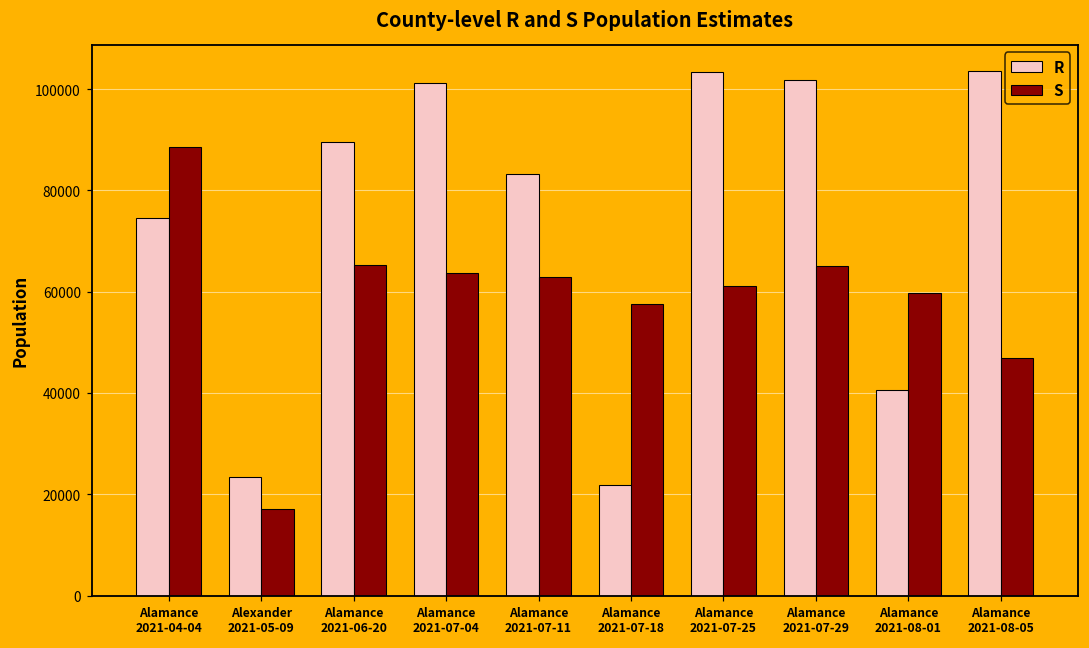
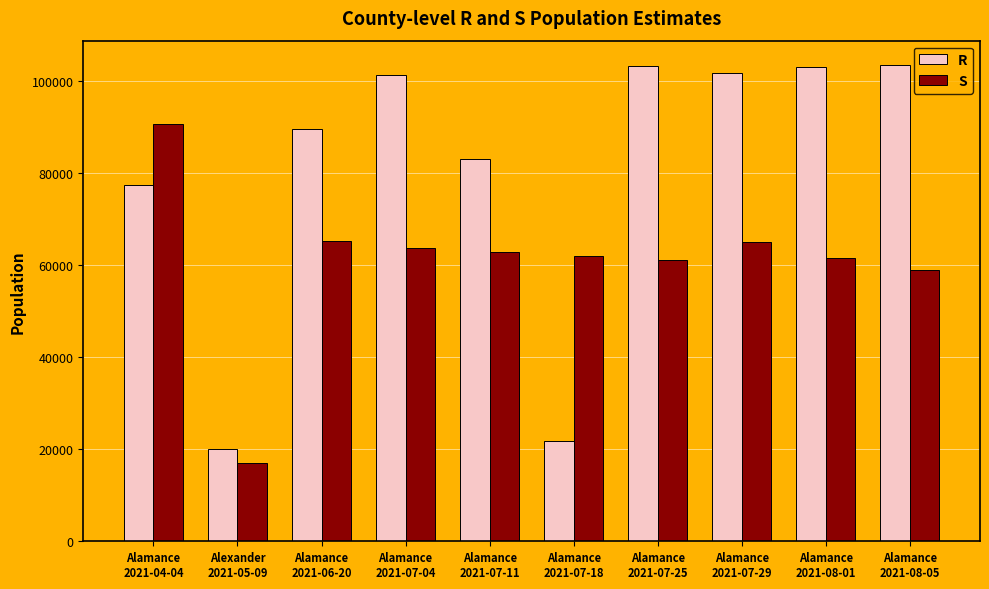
  {
    "R": {
-     "Alamance 2021-04-04": 74000,
-     "Alexander 2021-05-09": 23000,
+     "Alamance 2021-04-04": 77000,
+     "Alexander 2021-05-09": 20000,
      "Alamance 2021-06-20": 89000,
      "Alamance 2021-07-04": 101000,
      "Alamance 2021-07-11": 83000,
      "Alamance 2021-07-18": 22000,
      "Alamance 2021-07-25": 103000,
      "Alamance 2021-07-29": 102000,
-     "Alamance 2021-08-01": 40000,
+     "Alamance 2021-08-01": 103000,
      "Alamance 2021-08-05": 104000
    },
    "S": {
-     "Alamance 2021-04-04": 89000,
+     "Alamance 2021-04-04": 91000,
      "Alexander 2021-05-09": 17000,
      "Alamance 2021-06-20": 65000,
      "Alamance 2021-07-04": 64000,
      "Alamance 2021-07-11": 63000,
-     "Alamance 2021-07-18": 58000,
+     "Alamance 2021-07-18": 62000,
      "Alamance 2021-07-25": 61000,
      "Alamance 2021-07-29": 65000,
-     "Alamance 2021-08-01": 60000,
-     "Alamance 2021-08-05": 47000
+     "Alamance 2021-08-01": 62000,
+     "Alamance 2021-08-05": 59000
    }
  }
